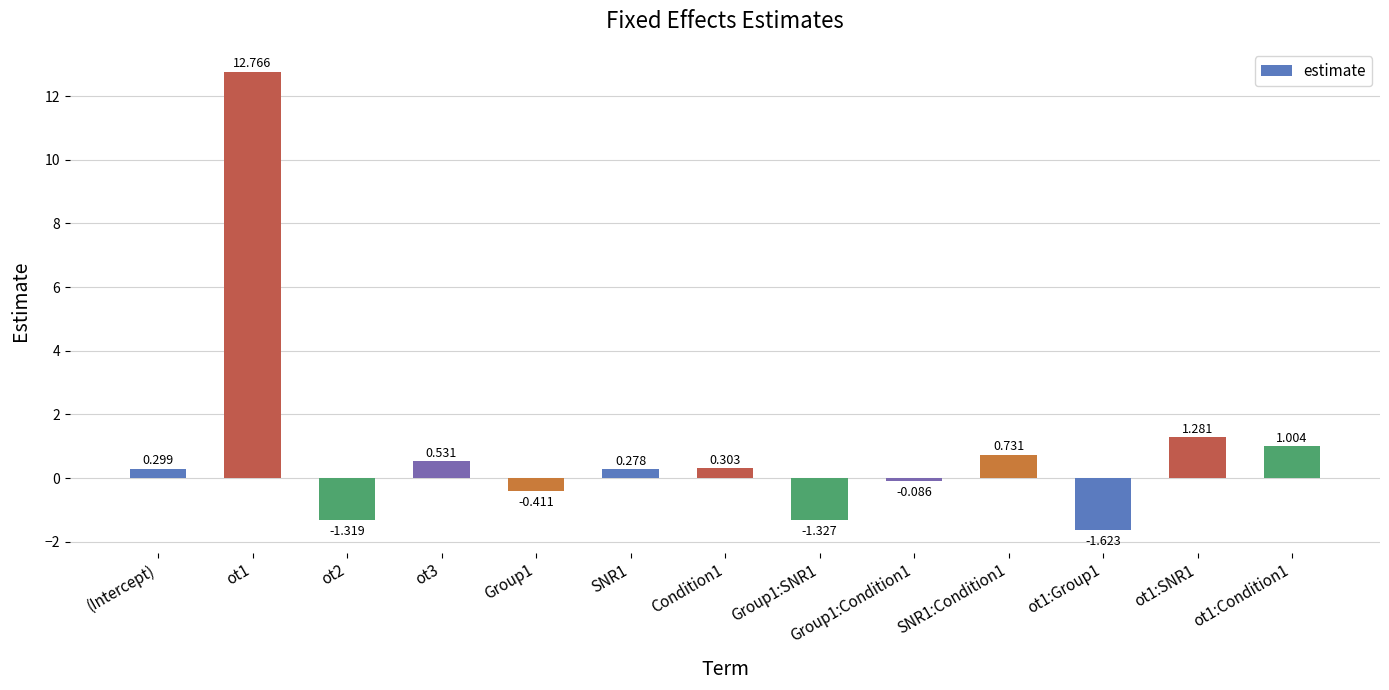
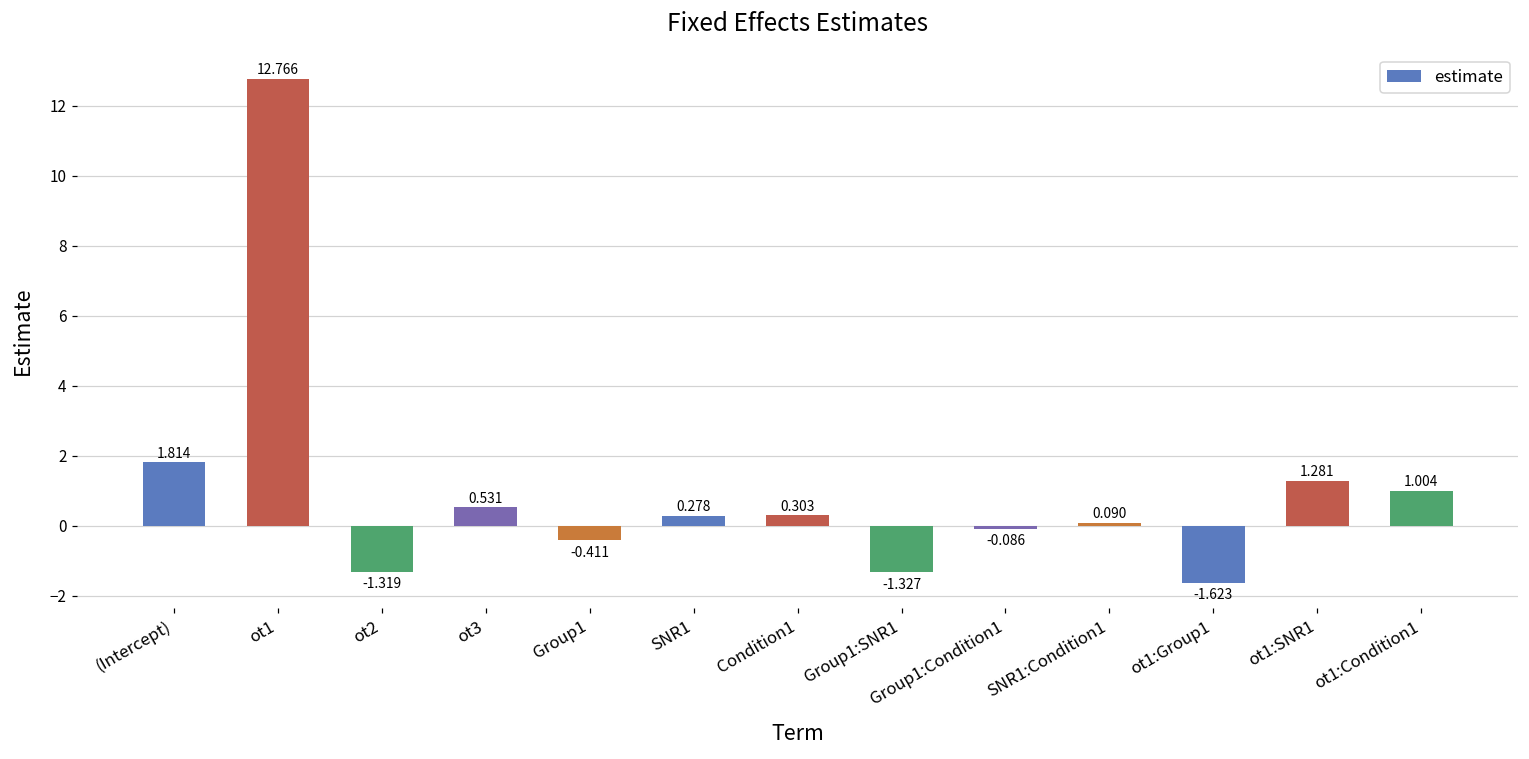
  {
-   "(Intercept)": 0.299,
+   "(Intercept)": 1.814,
    "ot1": 12.766,
    "ot2": -1.319,
    "ot3": 0.531,
    "Group1": -0.411,
    "SNR1": 0.278,
    "Condition1": 0.303,
    "Group1:SNR1": -1.327,
    "Group1:Condition1": -0.086,
-   "SNR1:Condition1": 0.731,
+   "SNR1:Condition1": 0.090,
    "ot1:Group1": -1.623,
    "ot1:SNR1": 1.281,
    "ot1:Condition1": 1.004
  }
